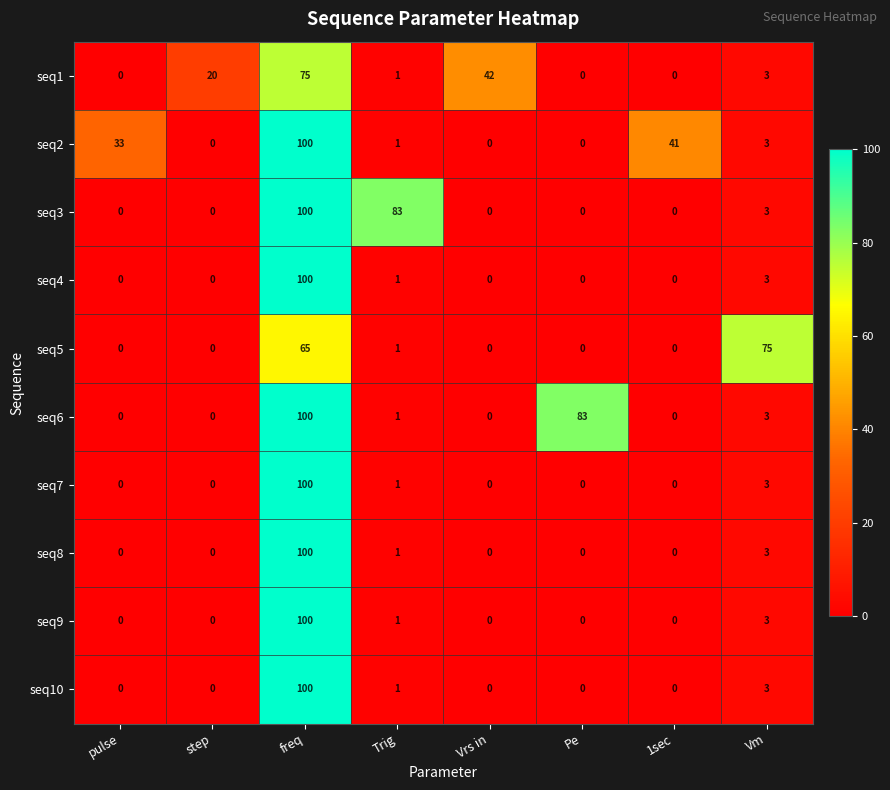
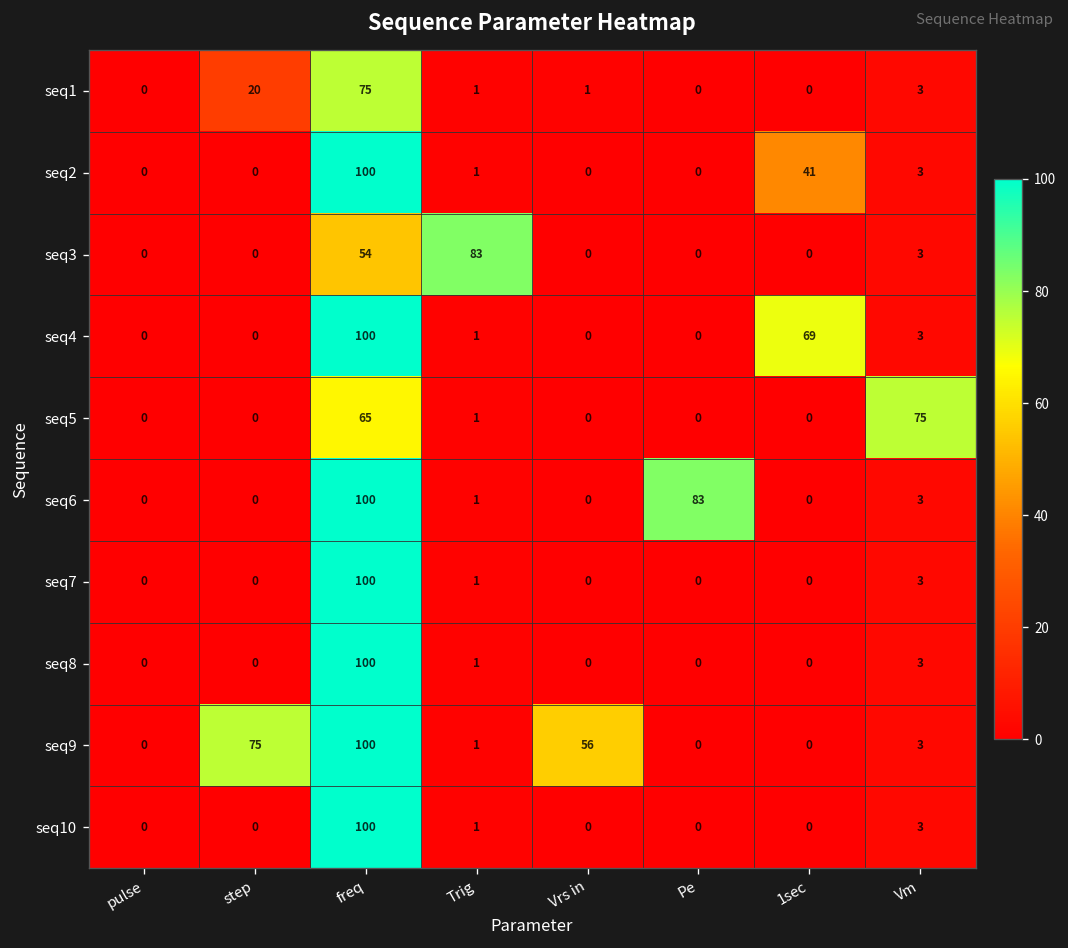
  {
    "seq1": {
      "pulse": 0,
      "step": 20,
      "freq": 75,
      "Trig": 1,
-     "Vrs in": 42,
+     "Vrs in": 1,
      "Pe": 0,
      "1sec": 0,
      "Vm": 3
    },
    "seq2": {
-     "pulse": 33,
+     "pulse": 0,
      "step": 0,
      "freq": 100,
      "Trig": 1,
      "Vrs in": 0,
      "Pe": 0,
      "1sec": 41,
      "Vm": 3
    },
    "seq3": {
      "pulse": 0,
      "step": 0,
-     "freq": 100,
+     "freq": 54,
      "Trig": 83,
      "Vrs in": 0,
      "Pe": 0,
      "1sec": 0,
      "Vm": 3
    },
    "seq4": {
      "pulse": 0,
      "step": 0,
      "freq": 100,
      "Trig": 1,
      "Vrs in": 0,
      "Pe": 0,
-     "1sec": 0,
+     "1sec": 69,
      "Vm": 3
    },
    "seq5": {
      "pulse": 0,
      "step": 0,
      "freq": 65,
      "Trig": 1,
      "Vrs in": 0,
      "Pe": 0,
      "1sec": 0,
      "Vm": 75
    },
    "seq6": {
      "pulse": 0,
      "step": 0,
      "freq": 100,
      "Trig": 1,
      "Vrs in": 0,
      "Pe": 83,
      "1sec": 0,
      "Vm": 3
    },
    "seq7": {
      "pulse": 0,
      "step": 0,
      "freq": 100,
      "Trig": 1,
      "Vrs in": 0,
      "Pe": 0,
      "1sec": 0,
      "Vm": 3
    },
    "seq8": {
      "pulse": 0,
      "step": 0,
      "freq": 100,
      "Trig": 1,
      "Vrs in": 0,
      "Pe": 0,
      "1sec": 0,
      "Vm": 3
    },
    "seq9": {
      "pulse": 0,
-     "step": 0,
+     "step": 75,
      "freq": 100,
      "Trig": 1,
-     "Vrs in": 0,
+     "Vrs in": 56,
      "Pe": 0,
      "1sec": 0,
      "Vm": 3
    },
    "seq10": {
      "pulse": 0,
      "step": 0,
      "freq": 100,
      "Trig": 1,
      "Vrs in": 0,
      "Pe": 0,
      "1sec": 0,
      "Vm": 3
    }
  }
